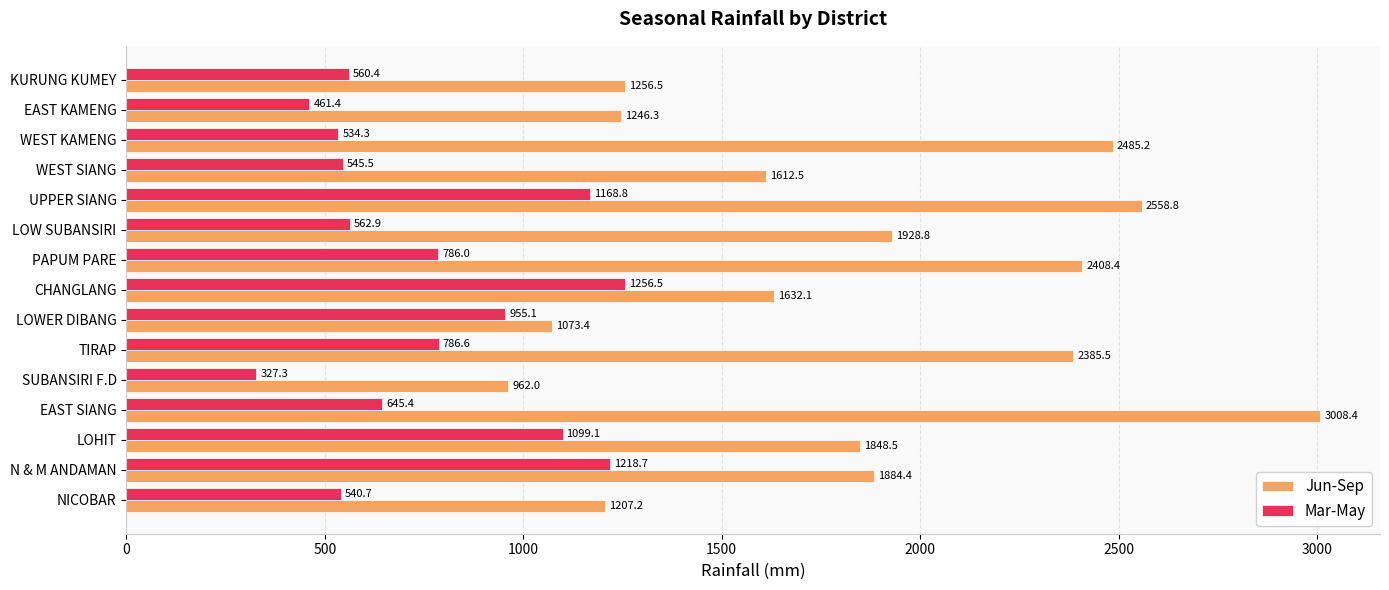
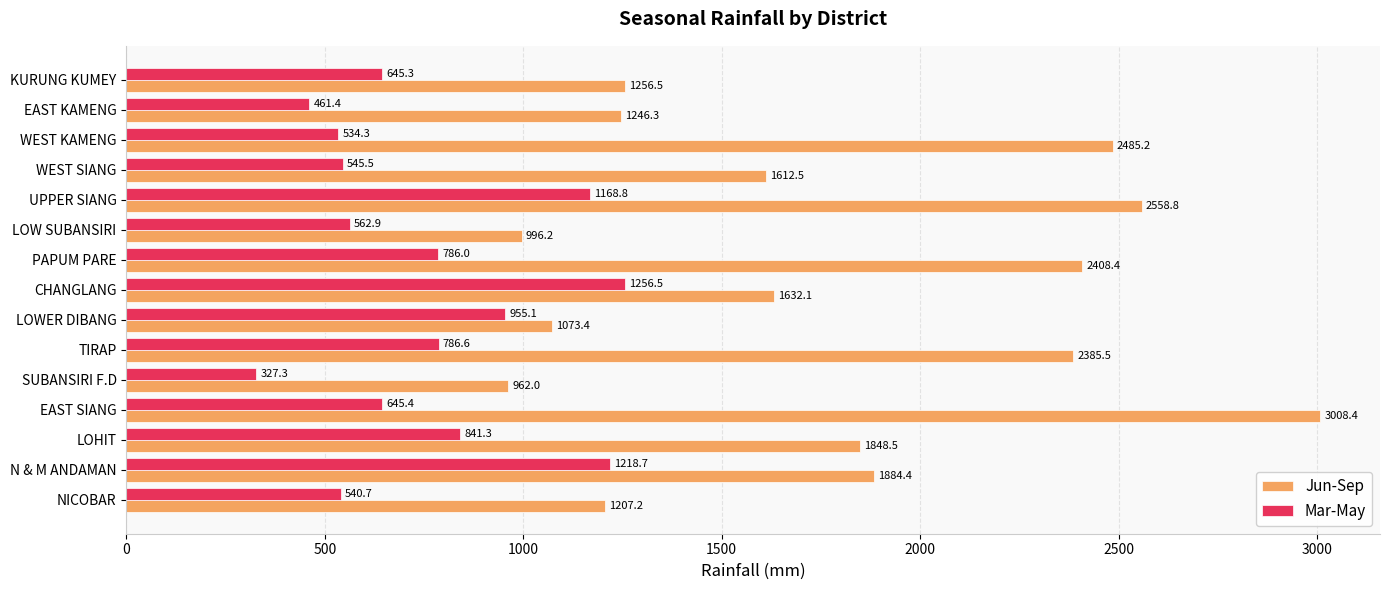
  {
    "Jun-Sep": {
      "KURUNG KUMEY": 1256.5,
      "EAST KAMENG": 1246.3,
      "WEST KAMENG": 2485.2,
      "WEST SIANG": 1612.5,
      "UPPER SIANG": 2558.8,
-     "LOW SUBANSIRI": 1928.8,
+     "LOW SUBANSIRI": 996.2,
      "PAPUM PARE": 2408.4,
      "CHANGLANG": 1632.1,
      "LOWER DIBANG": 1073.4,
      "TIRAP": 2385.5,
      "SUBANSIRI F.D": 962.0,
      "EAST SIANG": 3008.4,
      "LOHIT": 1848.5,
      "N & M ANDAMAN": 1884.4,
      "NICOBAR": 1207.2
    },
    "Mar-May": {
-     "KURUNG KUMEY": 560.4,
+     "KURUNG KUMEY": 645.3,
      "EAST KAMENG": 461.4,
      "WEST KAMENG": 534.3,
      "WEST SIANG": 545.5,
      "UPPER SIANG": 1168.8,
      "LOW SUBANSIRI": 562.9,
      "PAPUM PARE": 786.0,
      "CHANGLANG": 1256.5,
      "LOWER DIBANG": 955.1,
      "TIRAP": 786.6,
      "SUBANSIRI F.D": 327.3,
      "EAST SIANG": 645.4,
-     "LOHIT": 1099.1,
+     "LOHIT": 841.3,
      "N & M ANDAMAN": 1218.7,
      "NICOBAR": 540.7
    }
  }
